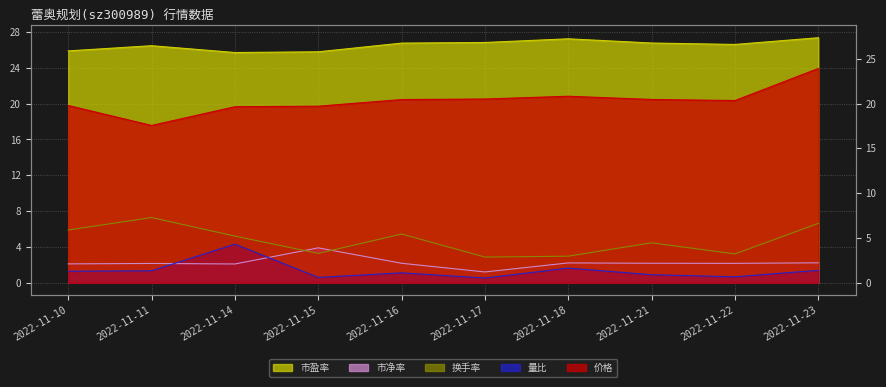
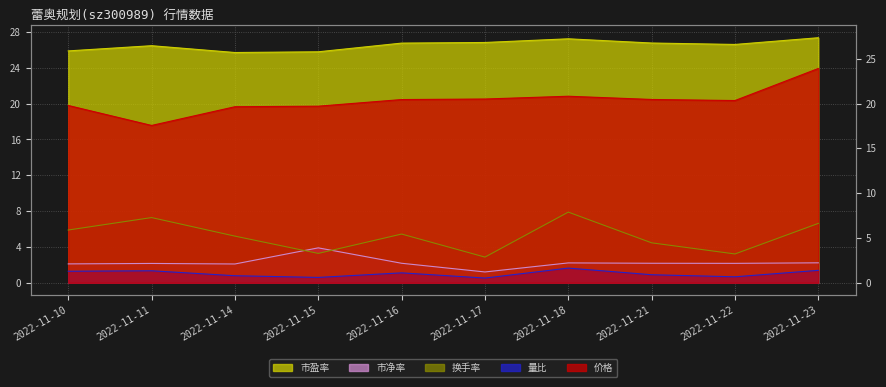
  {
    "市盈率": {
      "2022-11-10": 26,
      "2022-11-11": 26,
      "2022-11-14": 26,
      "2022-11-15": 26,
      "2022-11-16": 27,
      "2022-11-17": 27,
      "2022-11-18": 27,
      "2022-11-21": 27,
      "2022-11-22": 27,
      "2022-11-23": 27
    },
    "市净率": {
      "2022-11-10": 2,
      "2022-11-11": 2,
      "2022-11-14": 2,
      "2022-11-15": 4,
      "2022-11-16": 2,
      "2022-11-17": 1,
      "2022-11-18": 2,
      "2022-11-21": 2,
      "2022-11-22": 2,
      "2022-11-23": 2
    },
    "换手率": {
      "2022-11-10": 6,
      "2022-11-11": 7,
      "2022-11-14": 5,
      "2022-11-15": 3,
      "2022-11-16": 5,
      "2022-11-17": 3,
-     "2022-11-18": 3,
+     "2022-11-18": 8,
      "2022-11-21": 4,
      "2022-11-22": 3,
      "2022-11-23": 7
    },
    "量比": {
      "2022-11-10": 1,
      "2022-11-11": 1,
-     "2022-11-14": 4,
+     "2022-11-14": 1,
      "2022-11-15": 1,
      "2022-11-16": 1,
      "2022-11-17": 1,
      "2022-11-18": 2,
      "2022-11-21": 1,
      "2022-11-22": 1,
      "2022-11-23": 1
    },
    "价格": {
      "2022-11-10": 20,
      "2022-11-11": 18,
      "2022-11-14": 20,
      "2022-11-15": 20,
      "2022-11-16": 20,
      "2022-11-17": 21,
      "2022-11-18": 21,
      "2022-11-21": 20,
      "2022-11-22": 20,
      "2022-11-23": 24
    }
  }
